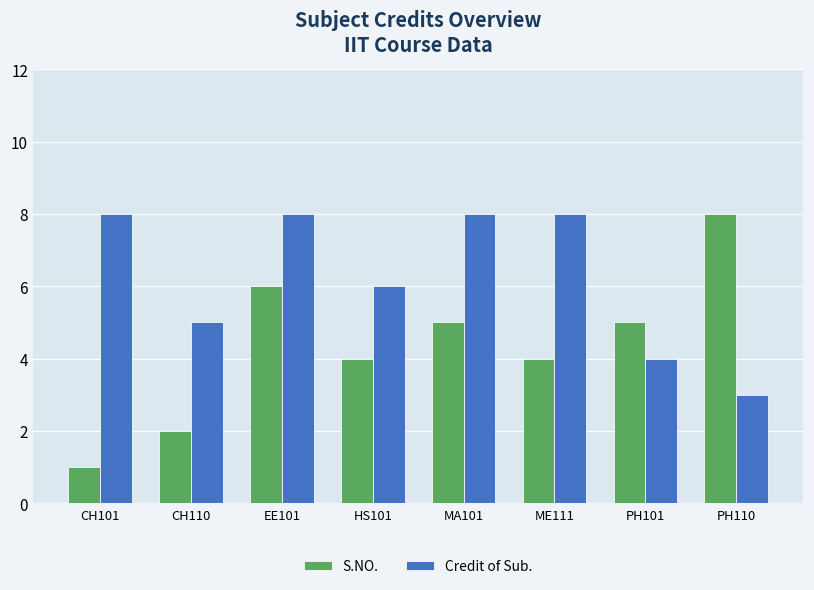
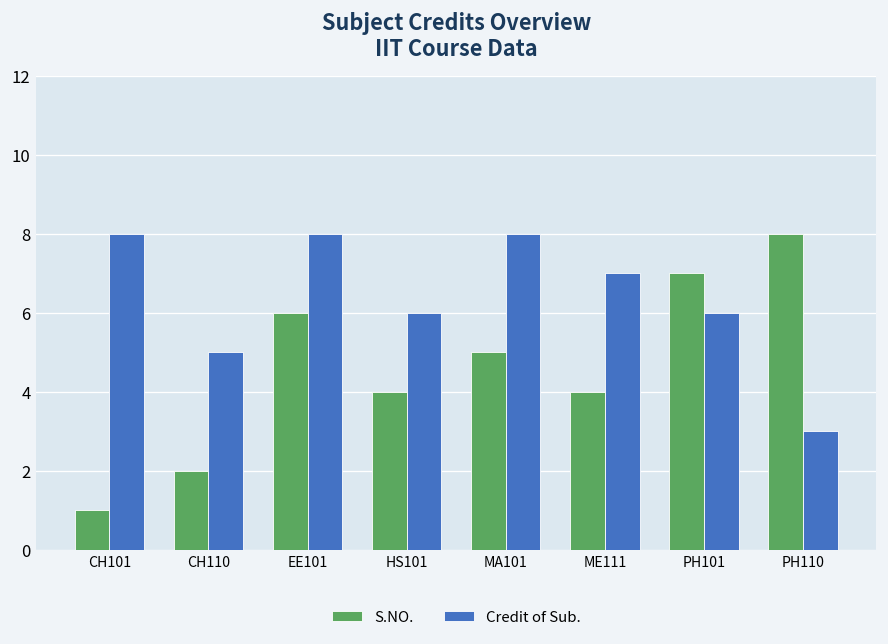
  {
    "S.NO.": {
      "CH101": 1,
      "CH110": 2,
      "EE101": 6,
      "HS101": 4,
      "MA101": 5,
      "ME111": 4,
-     "PH101": 5,
+     "PH101": 7,
      "PH110": 8
    },
    "Credit of Sub.": {
      "CH101": 8,
      "CH110": 5,
      "EE101": 8,
      "HS101": 6,
      "MA101": 8,
-     "ME111": 8,
-     "PH101": 4,
+     "ME111": 7,
+     "PH101": 6,
      "PH110": 3
    }
  }
